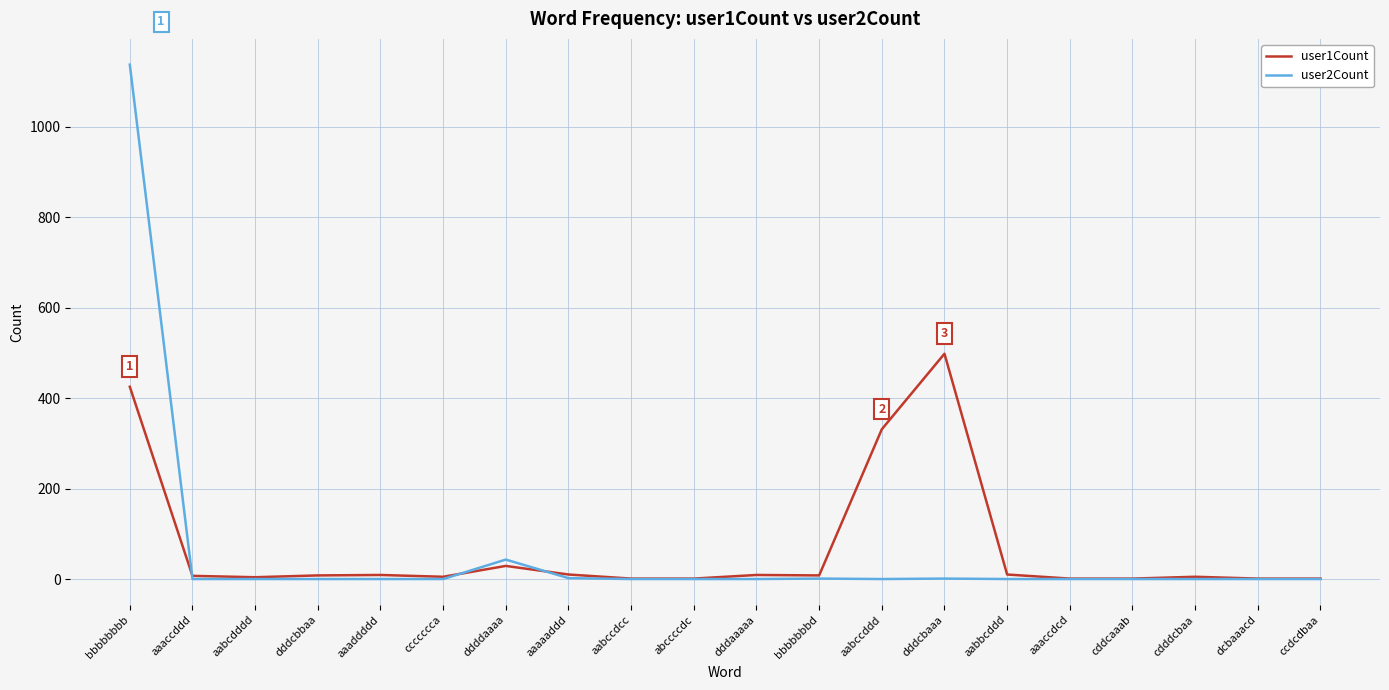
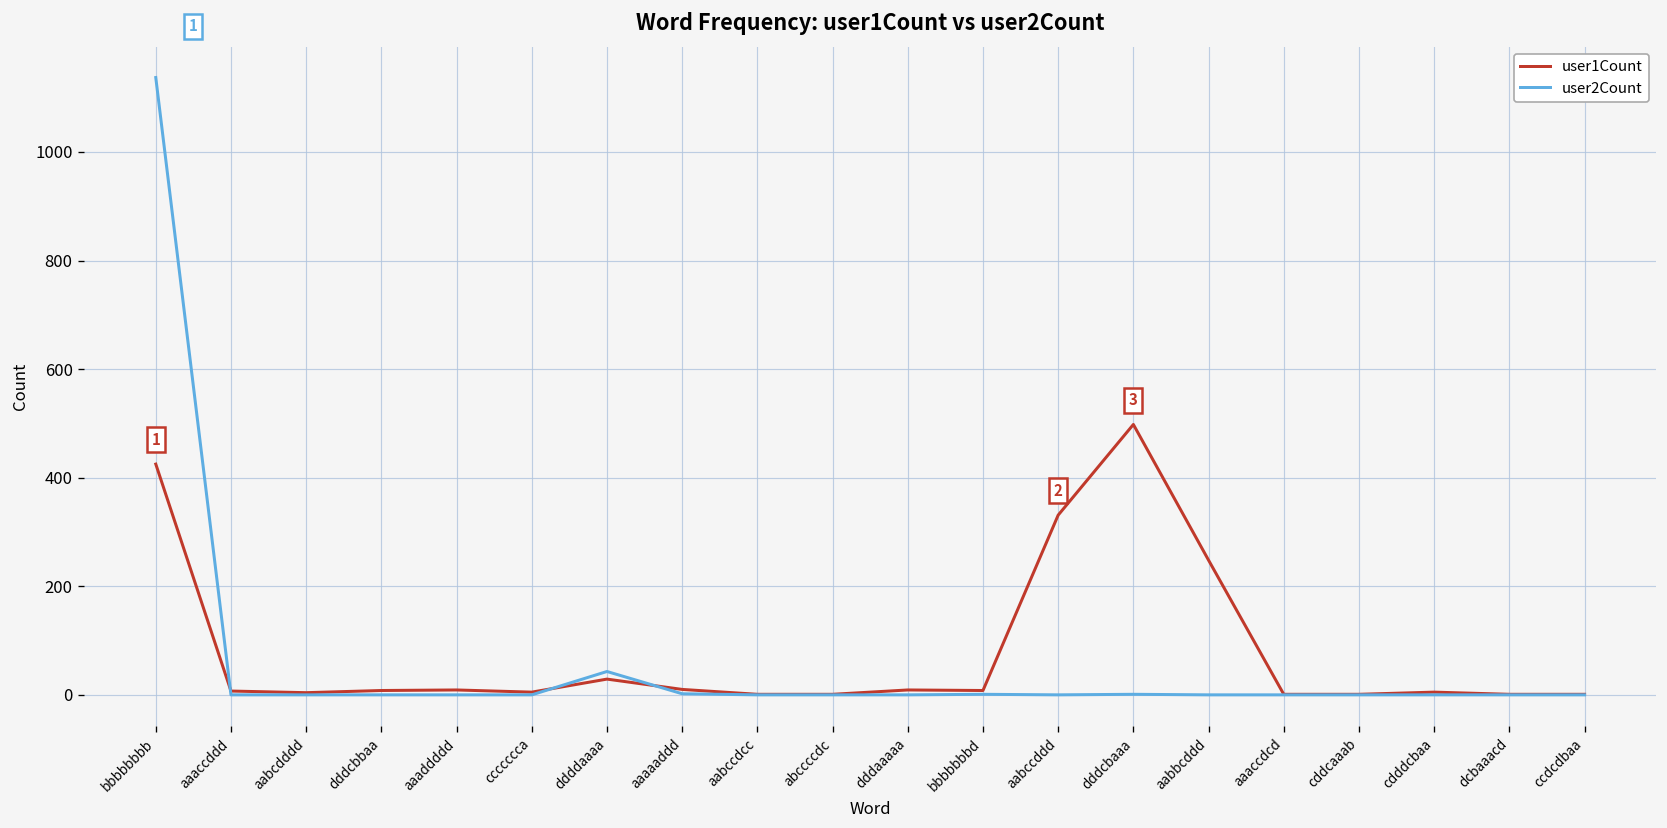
  {
    "user1Count": {
      "aaaccddd": 10,
      "dddcbbaa": 10,
      "aaaddddd": 10,
      "ddddaaaa": 30,
      "aaaaaddd": 10,
      "dddaaaaa": 10,
      "bbbbbbbd": 10,
-     "aabbcddd": 10
+     "aabbcddd": 250
    },
    "user2Count": {
      "bbbbbbbb": 1140,
      "aaaccddd": 0,
      "dddcbbaa": 0,
      "aaaddddd": 0,
      "ddddaaaa": 40,
      "aaaaaddd": 0,
      "dddaaaaa": 0,
      "bbbbbbbd": 0,
      "aabccddd": 0,
      "dddcbaaa": 0,
      "aabbcddd": 0
    }
  }
